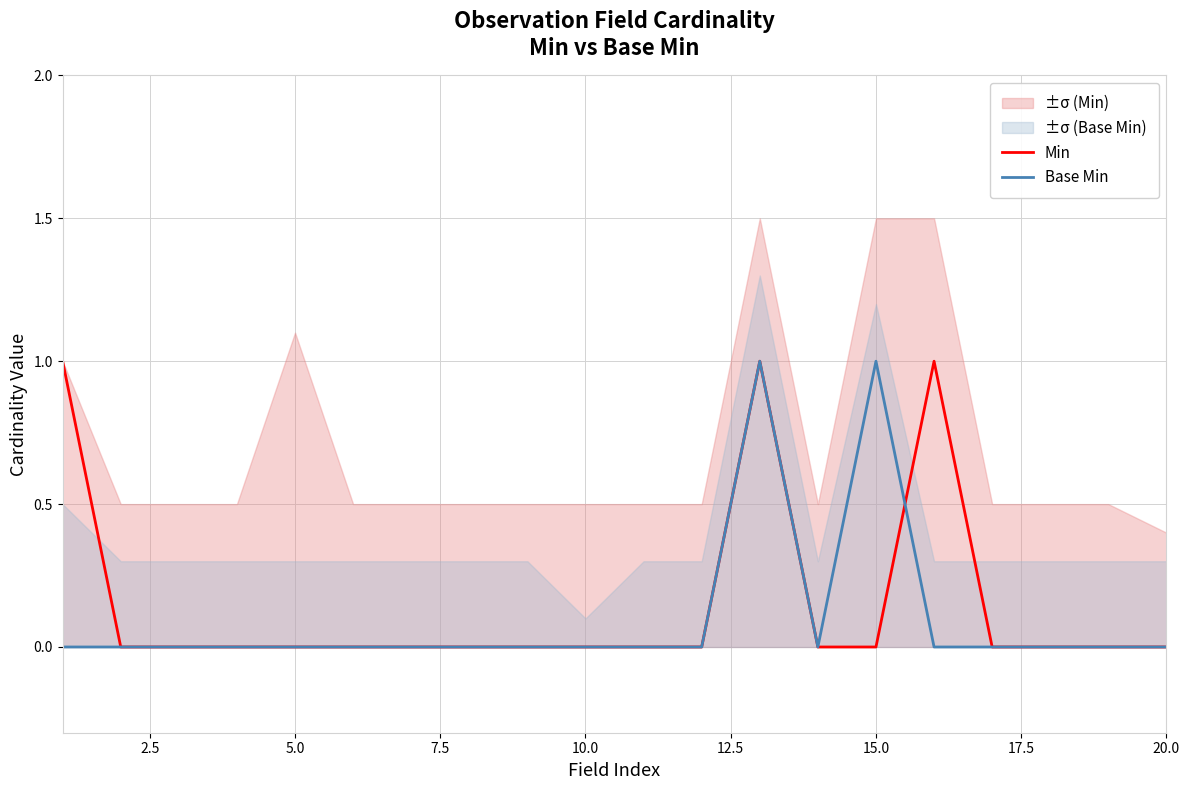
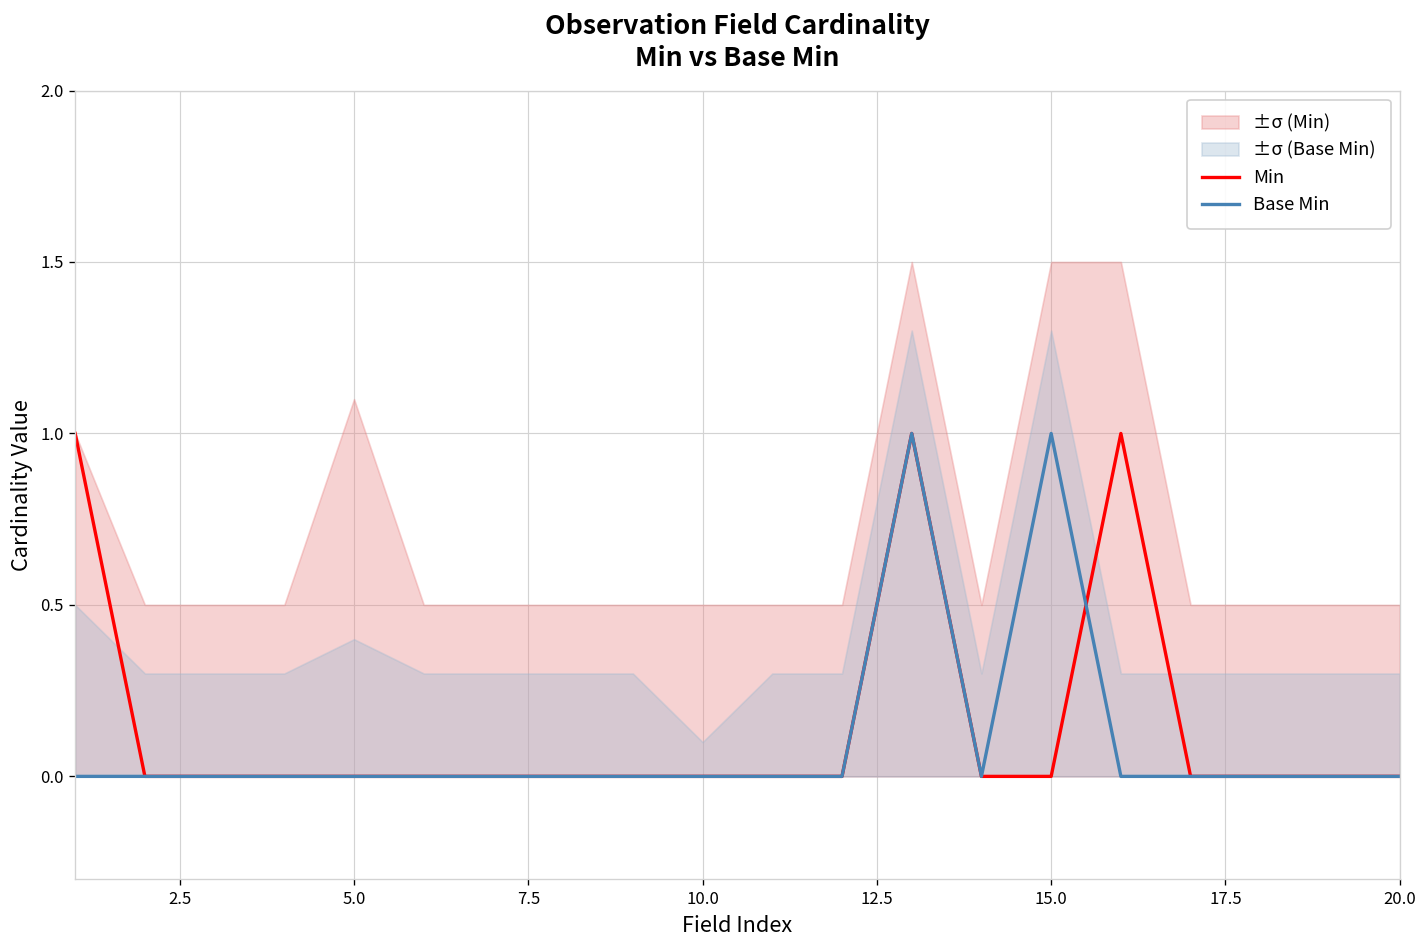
  {
    "±σ (Min)": {
      "5.0": 1.1,
      "10.0": 0.5,
      "15.0": 1.5,
-     "20.0": 0.4
+     "20.0": 0.5
    },
    "Min": {
      "15.0": 0.0
    },
    "±σ (Base Min)": {
-     "5.0": 0.3,
+     "5.0": 0.4,
      "10.0": 0.1,
-     "15.0": 1.2,
+     "15.0": 1.3,
      "20.0": 0.3
    },
    "Base Min": {
      "15.0": 1.0
    }
  }
